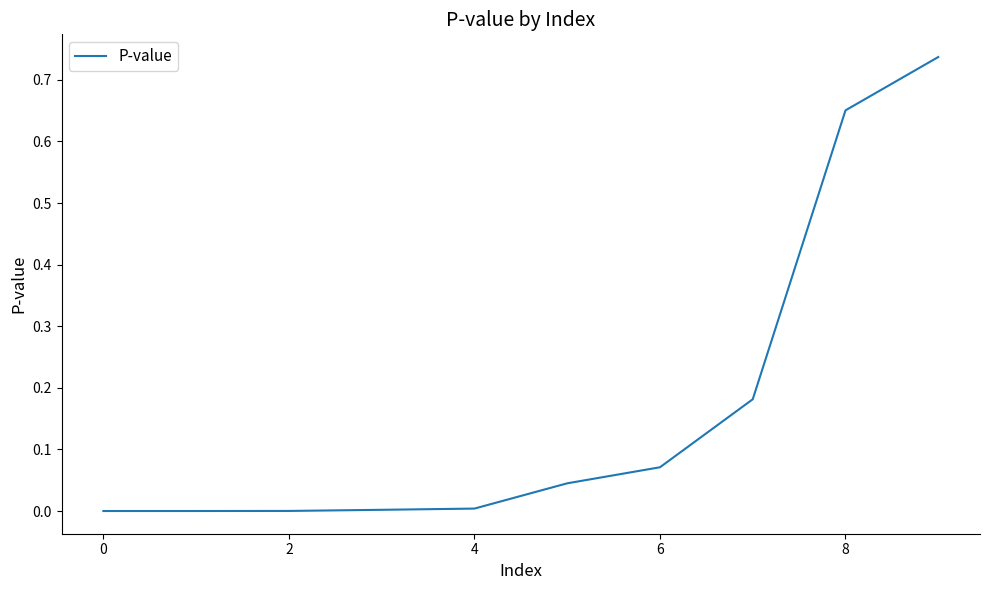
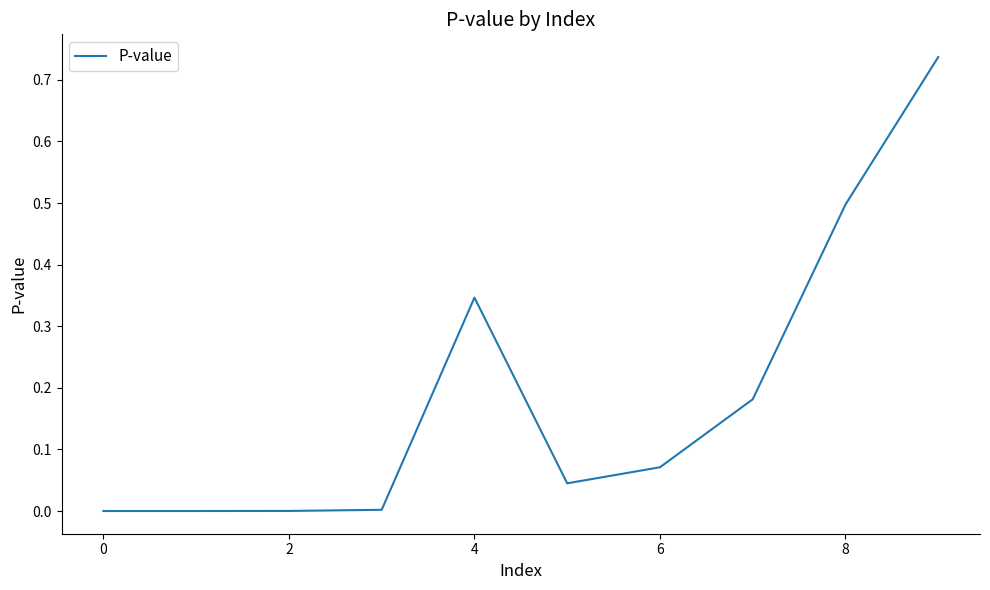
  {
    "0": 0.00,
    "2": 0.00,
-   "4": 0.00,
+   "4": 0.35,
    "6": 0.07,
-   "8": 0.65
+   "8": 0.50
  }
